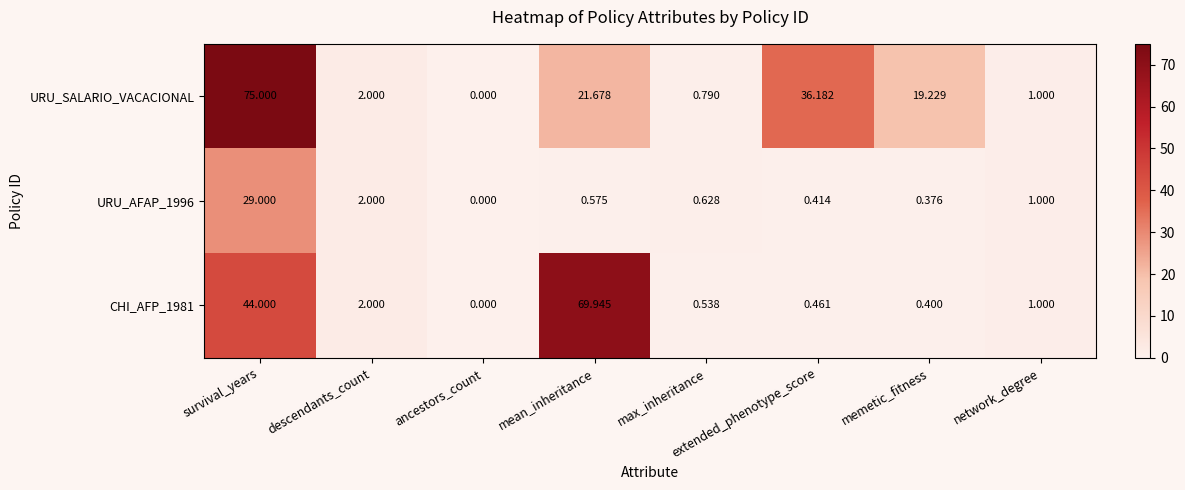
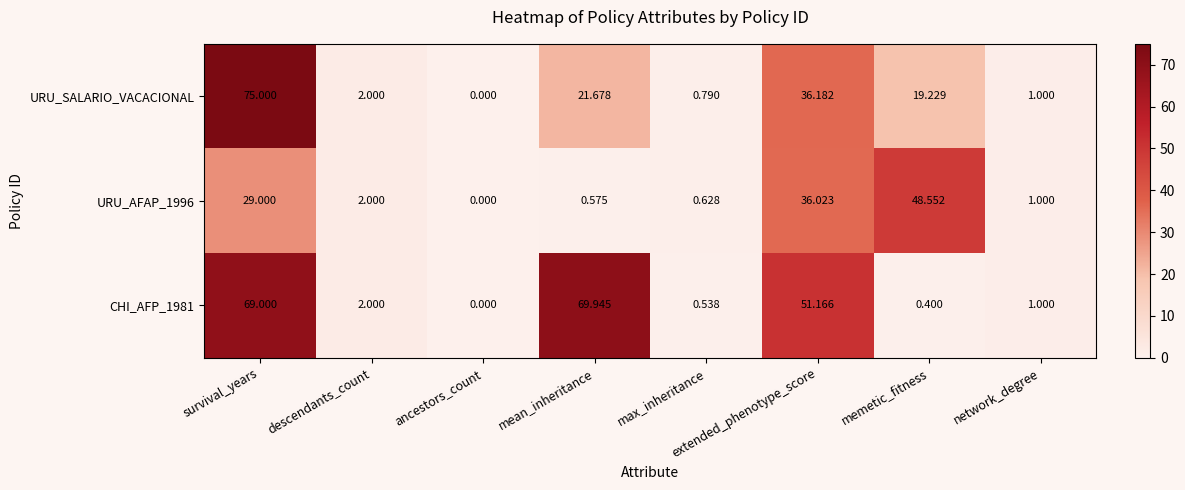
  {
    "URU_SALARIO_VACACIONAL": {
      "survival_years": 75.000,
      "descendants_count": 2.000,
      "ancestors_count": 0.000,
      "mean_inheritance": 21.678,
      "max_inheritance": 0.790,
      "extended_phenotype_score": 36.182,
      "memetic_fitness": 19.229,
      "network_degree": 1.000
    },
    "URU_AFAP_1996": {
      "survival_years": 29.000,
      "descendants_count": 2.000,
      "ancestors_count": 0.000,
      "mean_inheritance": 0.575,
      "max_inheritance": 0.628,
-     "extended_phenotype_score": 0.414,
-     "memetic_fitness": 0.376,
+     "extended_phenotype_score": 36.023,
+     "memetic_fitness": 48.552,
      "network_degree": 1.000
    },
    "CHI_AFP_1981": {
-     "survival_years": 44.000,
+     "survival_years": 69.000,
      "descendants_count": 2.000,
      "ancestors_count": 0.000,
      "mean_inheritance": 69.945,
      "max_inheritance": 0.538,
-     "extended_phenotype_score": 0.461,
+     "extended_phenotype_score": 51.166,
      "memetic_fitness": 0.400,
      "network_degree": 1.000
    }
  }
